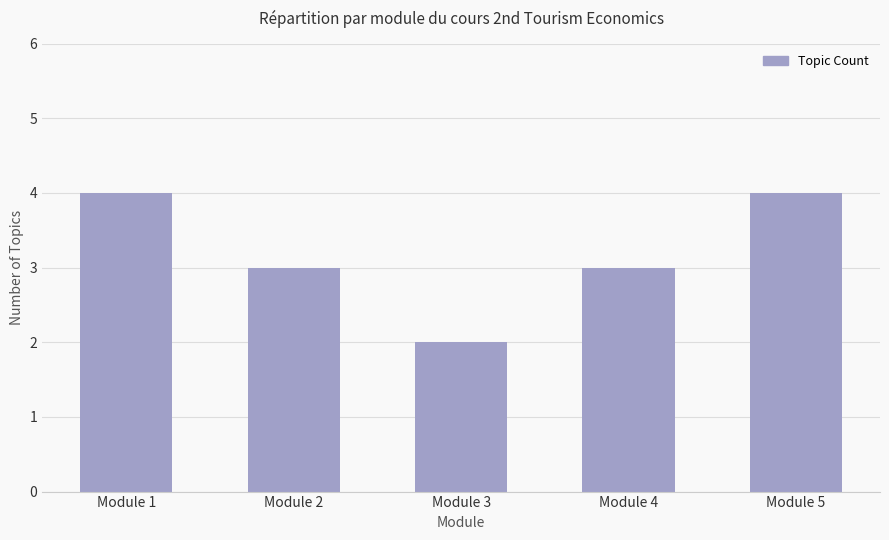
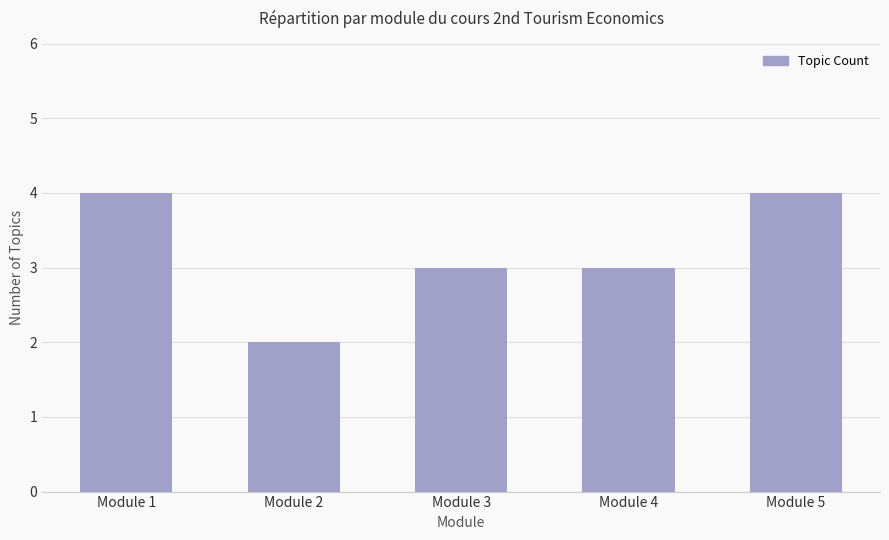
  {
    "Module 1": 4,
-   "Module 2": 3,
-   "Module 3": 2,
+   "Module 2": 2,
+   "Module 3": 3,
    "Module 4": 3,
    "Module 5": 4
  }
